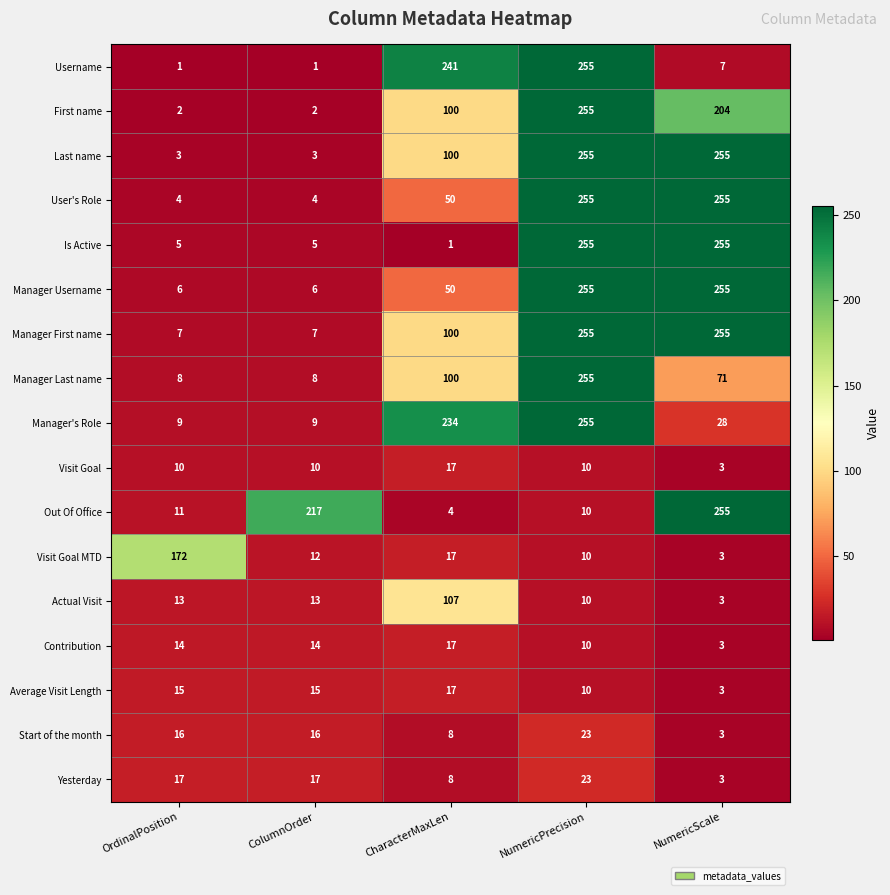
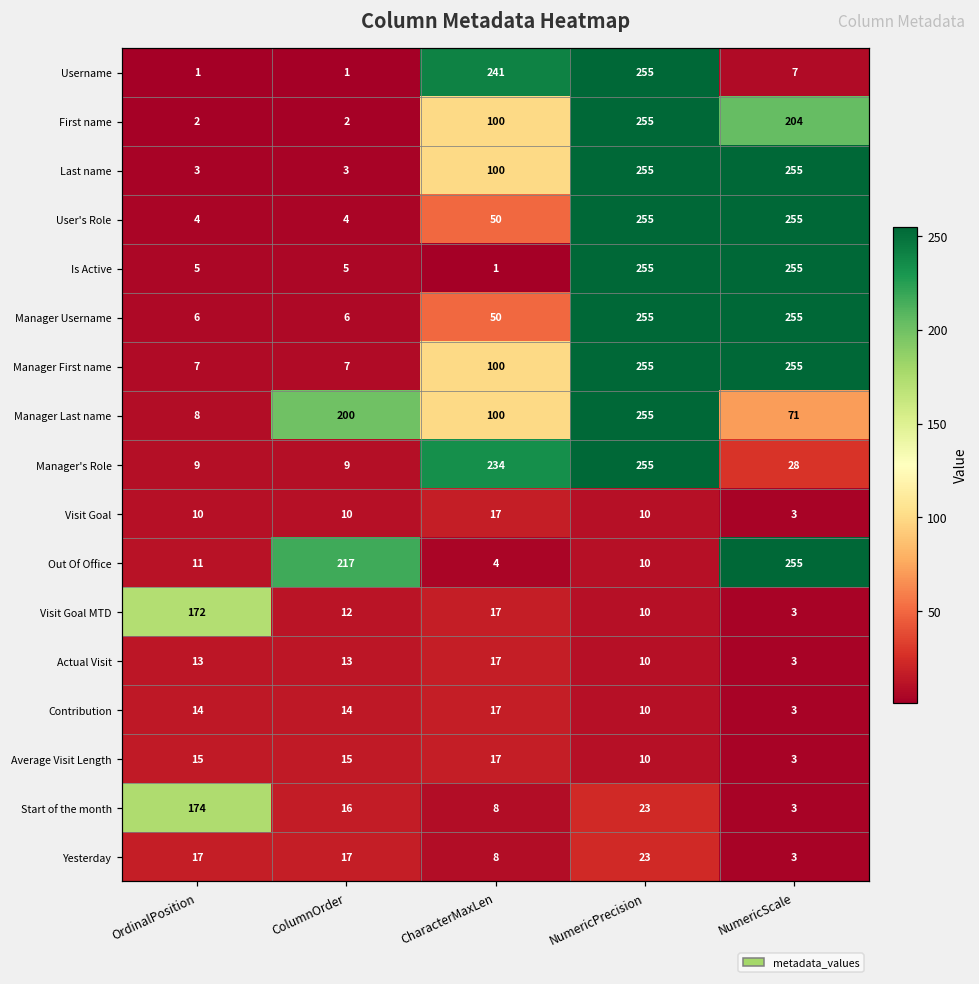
  {
    "Username": {
      "OrdinalPosition": 1,
      "ColumnOrder": 1,
      "CharacterMaxLen": 241,
      "NumericPrecision": 255,
      "NumericScale": 7
    },
    "First name": {
      "OrdinalPosition": 2,
      "ColumnOrder": 2,
      "CharacterMaxLen": 100,
      "NumericPrecision": 255,
      "NumericScale": 204
    },
    "Last name": {
      "OrdinalPosition": 3,
      "ColumnOrder": 3,
      "CharacterMaxLen": 100,
      "NumericPrecision": 255,
      "NumericScale": 255
    },
    "User's Role": {
      "OrdinalPosition": 4,
      "ColumnOrder": 4,
      "CharacterMaxLen": 50,
      "NumericPrecision": 255,
      "NumericScale": 255
    },
    "Is Active": {
      "OrdinalPosition": 5,
      "ColumnOrder": 5,
      "CharacterMaxLen": 1,
      "NumericPrecision": 255,
      "NumericScale": 255
    },
    "Manager Username": {
      "OrdinalPosition": 6,
      "ColumnOrder": 6,
      "CharacterMaxLen": 50,
      "NumericPrecision": 255,
      "NumericScale": 255
    },
    "Manager First name": {
      "OrdinalPosition": 7,
      "ColumnOrder": 7,
      "CharacterMaxLen": 100,
      "NumericPrecision": 255,
      "NumericScale": 255
    },
    "Manager Last name": {
      "OrdinalPosition": 8,
-     "ColumnOrder": 8,
+     "ColumnOrder": 200,
      "CharacterMaxLen": 100,
      "NumericPrecision": 255,
      "NumericScale": 71
    },
    "Manager's Role": {
      "OrdinalPosition": 9,
      "ColumnOrder": 9,
      "CharacterMaxLen": 234,
      "NumericPrecision": 255,
      "NumericScale": 28
    },
    "Visit Goal": {
      "OrdinalPosition": 10,
      "ColumnOrder": 10,
      "CharacterMaxLen": 17,
      "NumericPrecision": 10,
      "NumericScale": 3
    },
    "Out Of Office": {
      "OrdinalPosition": 11,
      "ColumnOrder": 217,
      "CharacterMaxLen": 4,
      "NumericPrecision": 10,
      "NumericScale": 255
    },
    "Visit Goal MTD": {
      "OrdinalPosition": 172,
      "ColumnOrder": 12,
      "CharacterMaxLen": 17,
      "NumericPrecision": 10,
      "NumericScale": 3
    },
    "Actual Visit": {
      "OrdinalPosition": 13,
      "ColumnOrder": 13,
-     "CharacterMaxLen": 107,
+     "CharacterMaxLen": 17,
      "NumericPrecision": 10,
      "NumericScale": 3
    },
    "Contribution": {
      "OrdinalPosition": 14,
      "ColumnOrder": 14,
      "CharacterMaxLen": 17,
      "NumericPrecision": 10,
      "NumericScale": 3
    },
    "Average Visit Length": {
      "OrdinalPosition": 15,
      "ColumnOrder": 15,
      "CharacterMaxLen": 17,
      "NumericPrecision": 10,
      "NumericScale": 3
    },
    "Start of the month": {
-     "OrdinalPosition": 16,
+     "OrdinalPosition": 174,
      "ColumnOrder": 16,
      "CharacterMaxLen": 8,
      "NumericPrecision": 23,
      "NumericScale": 3
    },
    "Yesterday": {
      "OrdinalPosition": 17,
      "ColumnOrder": 17,
      "CharacterMaxLen": 8,
      "NumericPrecision": 23,
      "NumericScale": 3
    }
  }
